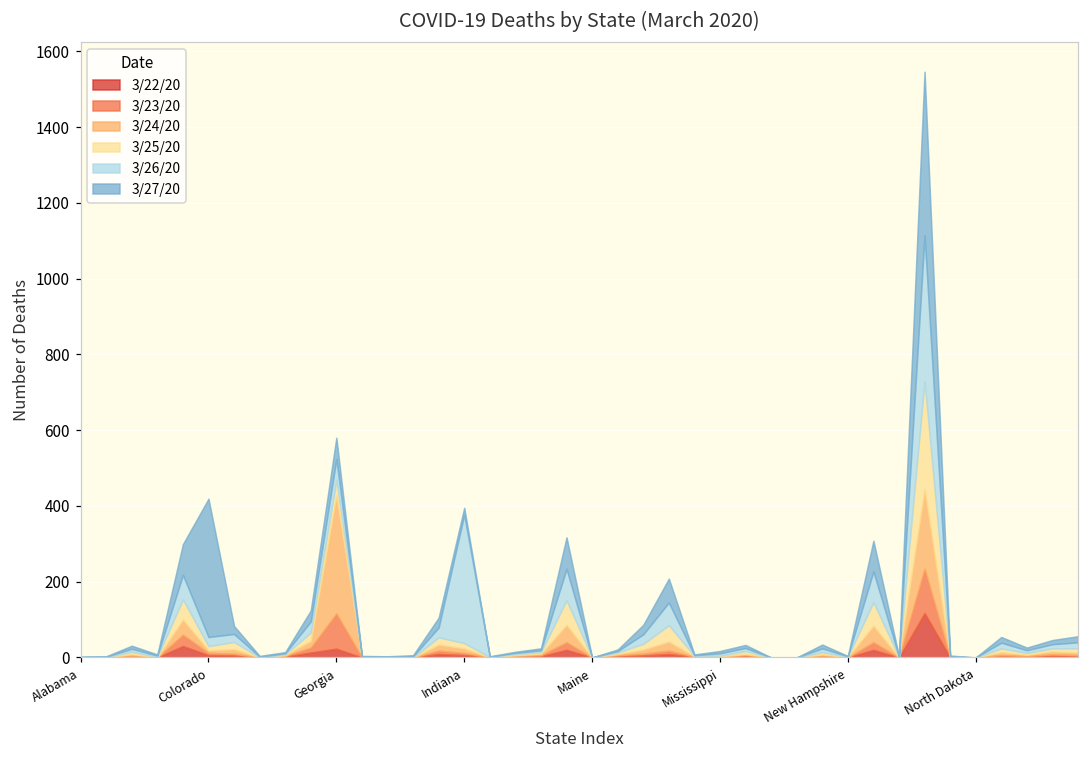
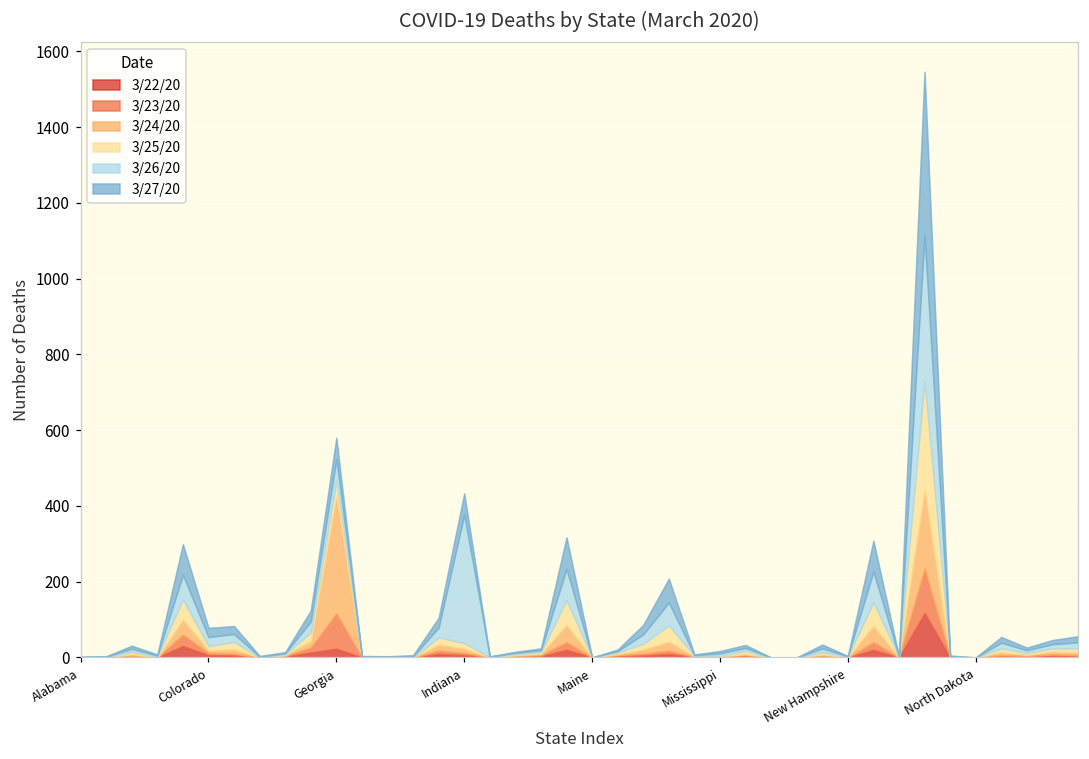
  {
    "3/22/20": {
      "Georgia": 20
    },
    "3/23/20": {
      "Georgia": 90
    },
    "3/24/20": {
      "Georgia": 310,
      "Indiana": 10
    },
    "3/25/20": {
      "Colorado": 10,
      "Georgia": 40,
      "Indiana": 10
    },
    "3/26/20": {
      "Colorado": 20,
      "Georgia": 60,
      "Indiana": 340
    },
    "3/27/20": {
-     "Colorado": 370,
+     "Colorado": 20,
      "Georgia": 60,
-     "Indiana": 20
+     "Indiana": 60
    }
  }
